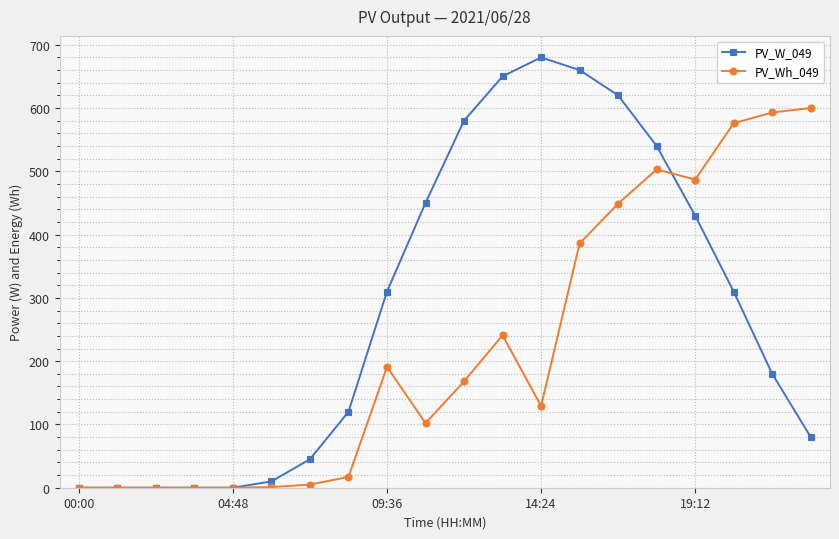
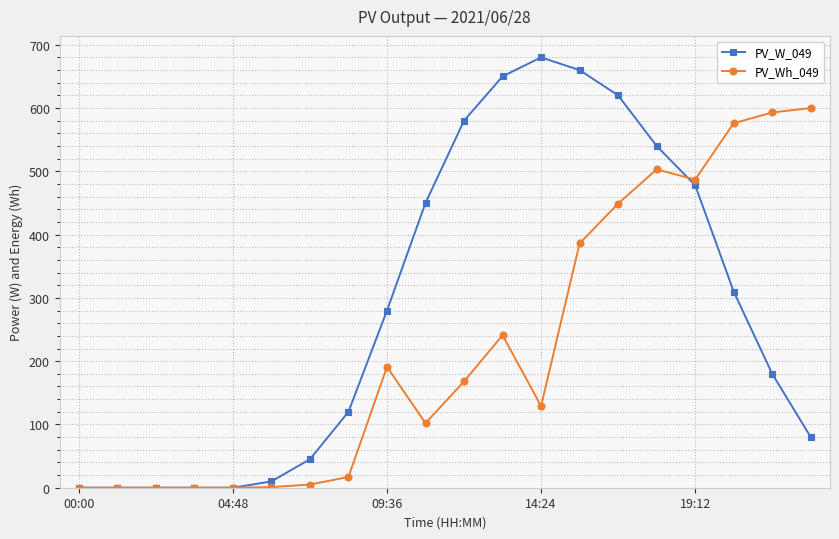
  {
    "PV_W_049": {
-     "09:36": 310,
+     "09:36": 280,
      "14:24": 680,
-     "19:12": 430
+     "19:12": 480
    },
    "PV_Wh_049": {
      "09:36": 190,
      "14:24": 130,
      "19:12": 490
    }
  }
